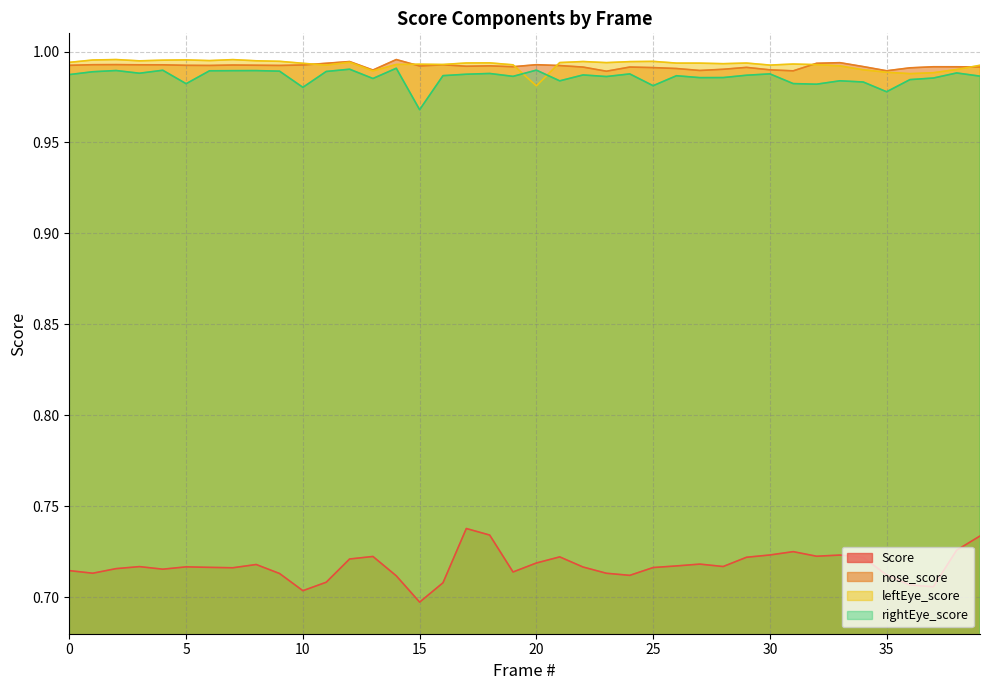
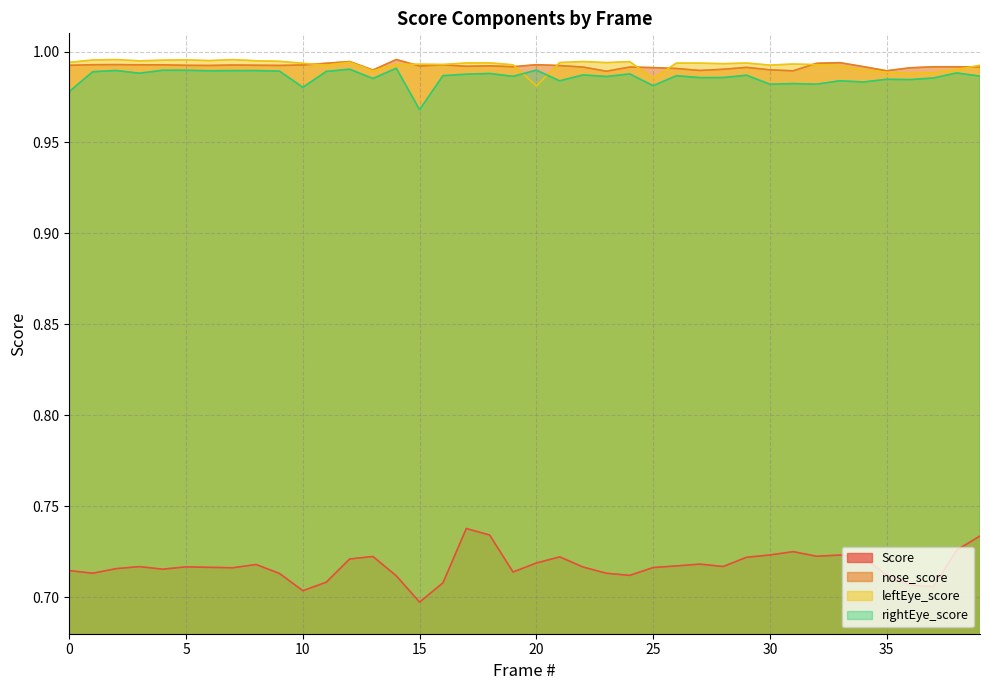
  {
    "leftEye_score": {
      "0": 0.994,
      "5": 0.995,
      "20": 0.981,
-     "25": 0.995,
+     "25": 0.985,
      "30": 0.993
    },
    "rightEye_score": {
-     "0": 0.987,
-     "5": 0.982,
+     "0": 0.978,
+     "5": 0.990,
      "10": 0.980,
      "15": 0.968,
      "20": 0.990,
      "25": 0.981,
-     "30": 0.988,
-     "35": 0.978
+     "30": 0.982,
+     "35": 0.985
    }
  }
